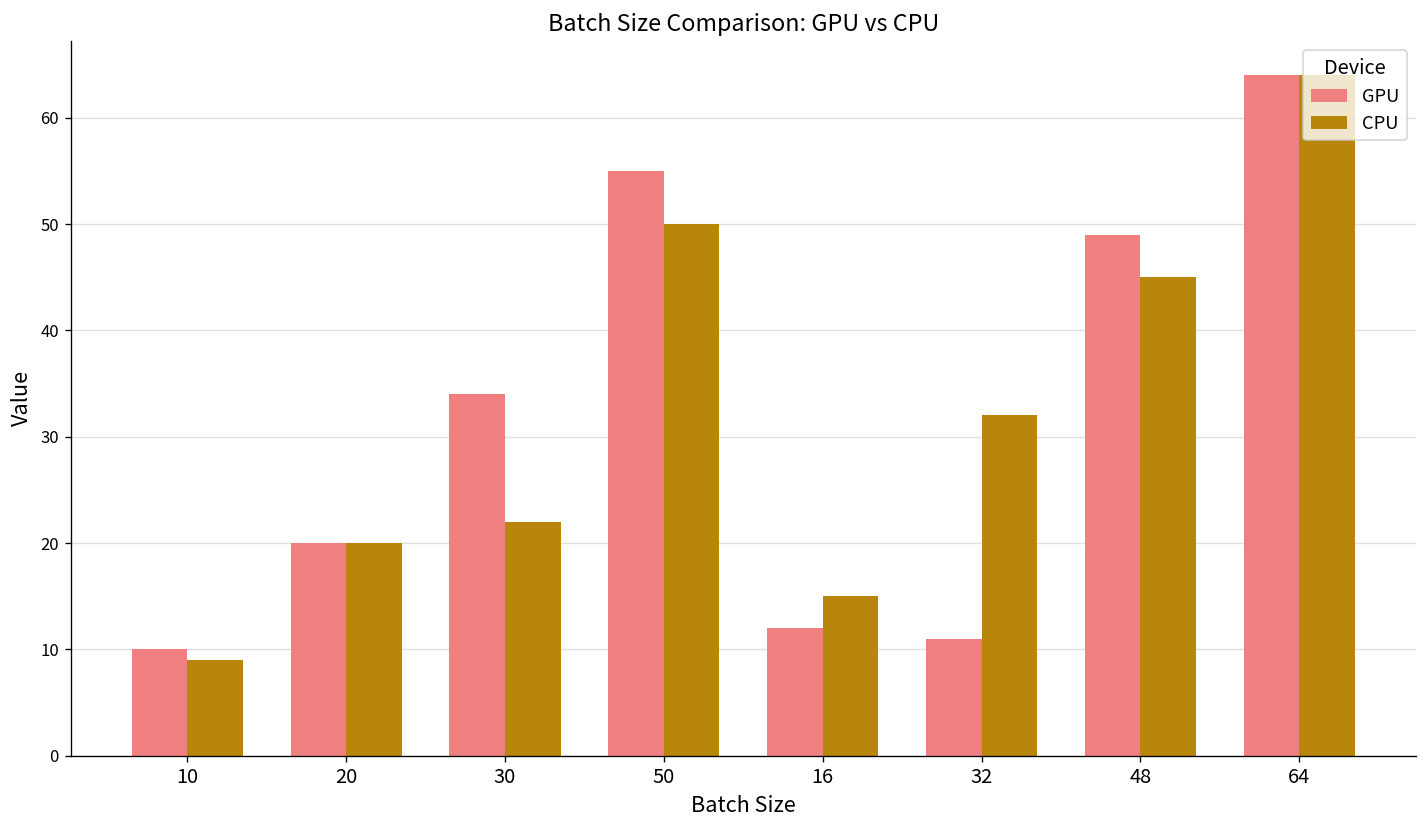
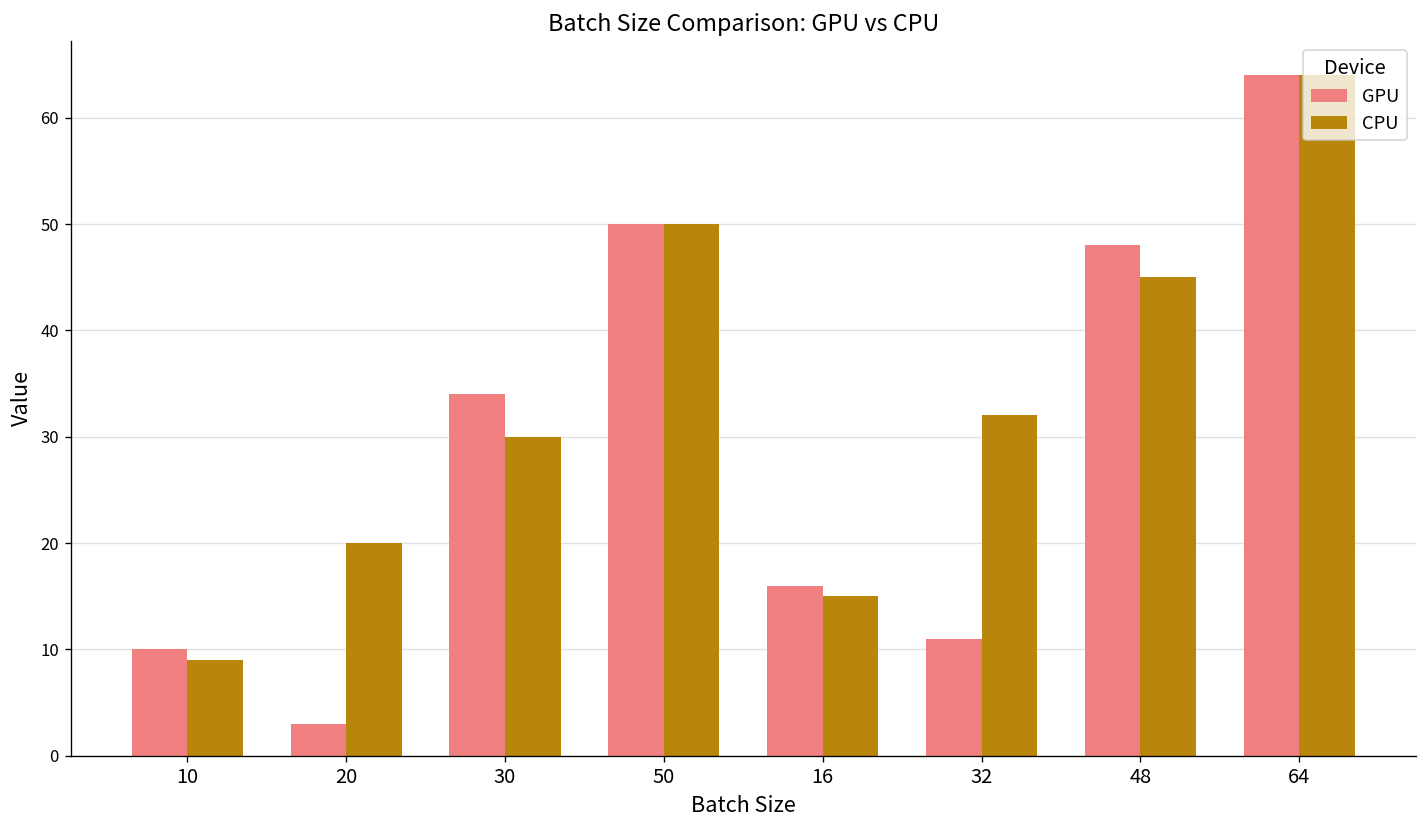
  {
    "GPU": {
      "10": 10,
-     "20": 20,
+     "20": 3,
      "30": 34,
-     "50": 55,
-     "16": 12,
+     "50": 50,
+     "16": 16,
      "32": 11,
-     "48": 49,
+     "48": 48,
      "64": 64
    },
    "CPU": {
      "10": 9,
      "20": 20,
-     "30": 22,
+     "30": 30,
      "50": 50,
      "16": 15,
      "32": 32,
      "48": 45
    }
  }
